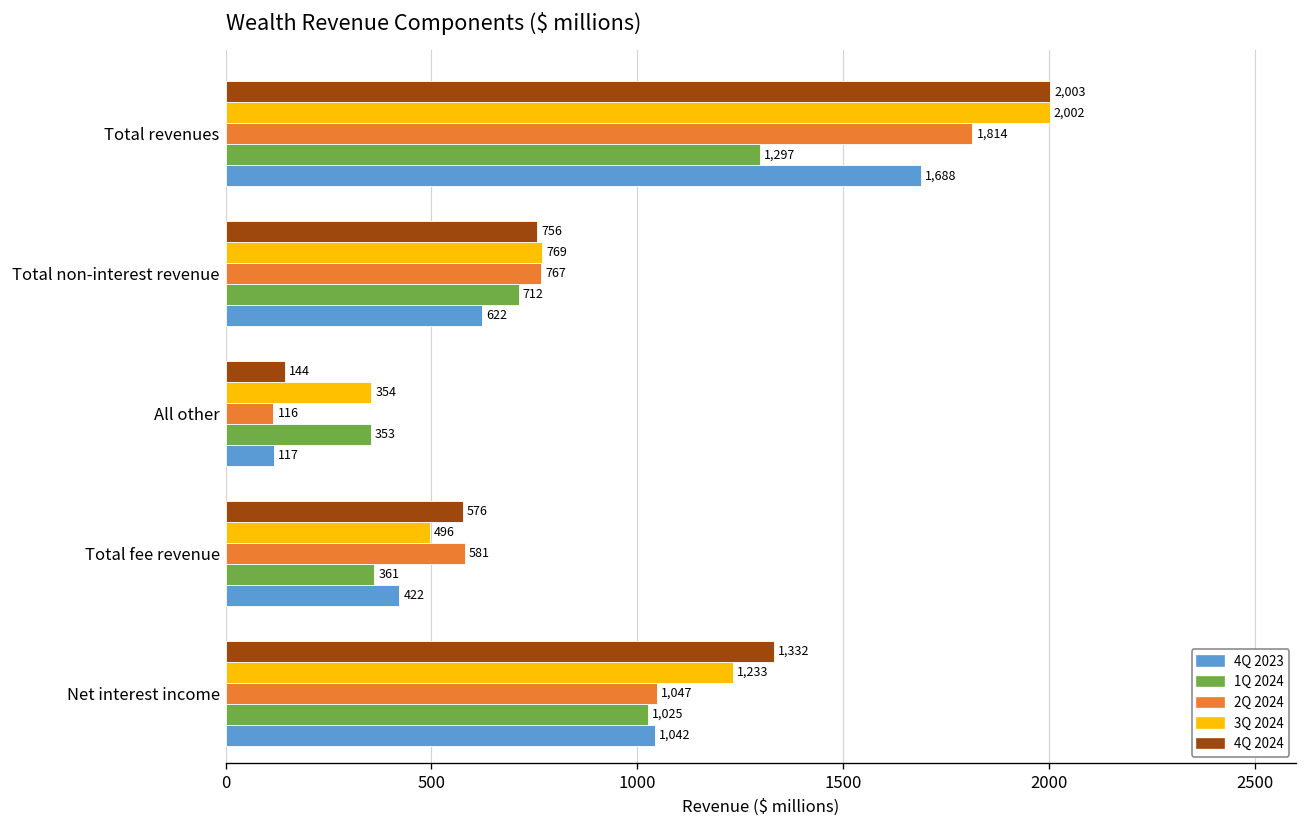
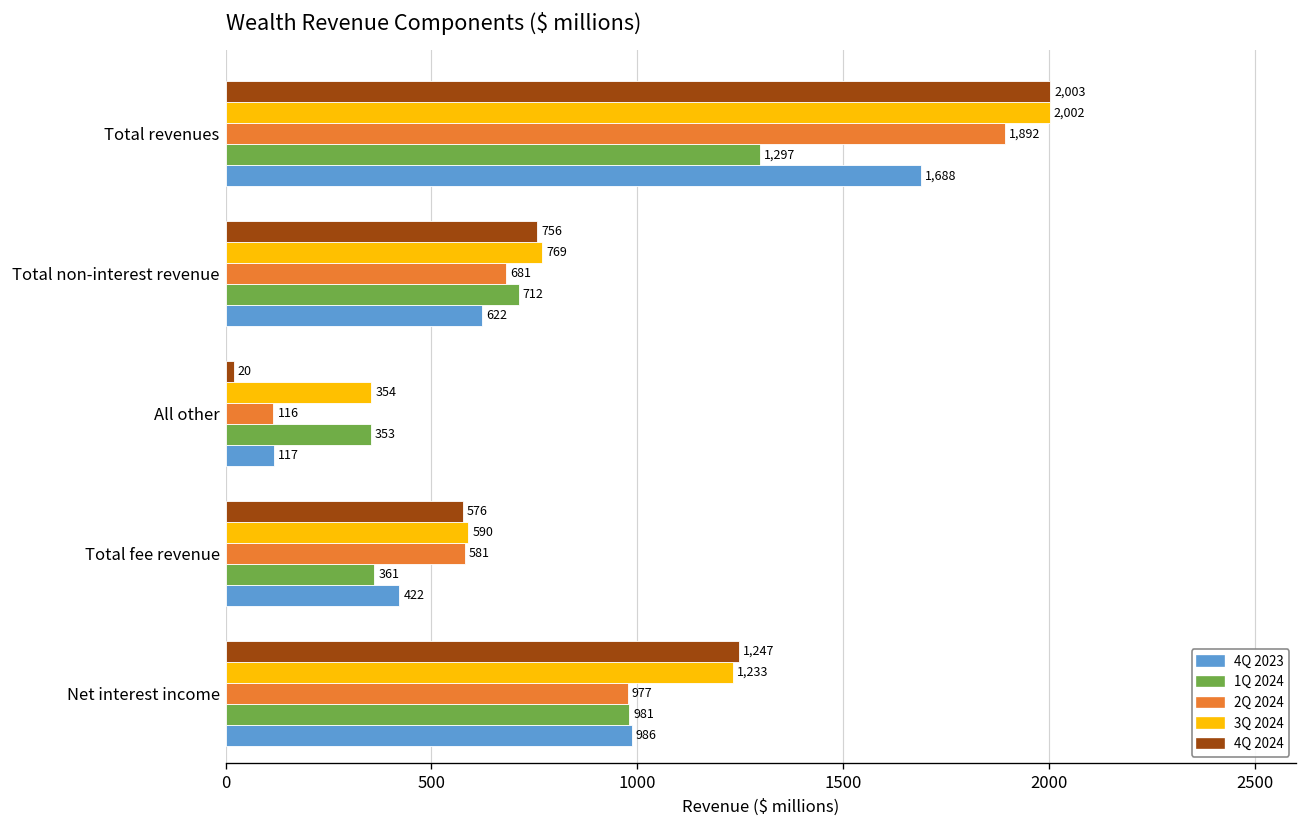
  {
    "4Q 2023": {
      "Total revenues": "1,688",
      "Total non-interest revenue": "622",
      "All other": "117",
      "Total fee revenue": "422",
-     "Net interest income": "1,042"
+     "Net interest income": "986"
    },
    "1Q 2024": {
      "Total revenues": "1,297",
      "Total non-interest revenue": "712",
      "All other": "353",
      "Total fee revenue": "361",
-     "Net interest income": "1,025"
+     "Net interest income": "981"
    },
    "2Q 2024": {
-     "Total revenues": "1,814",
-     "Total non-interest revenue": "767",
+     "Total revenues": "1,892",
+     "Total non-interest revenue": "681",
      "All other": "116",
      "Total fee revenue": "581",
-     "Net interest income": "1,047"
+     "Net interest income": "977"
    },
    "3Q 2024": {
      "Total revenues": "2,002",
      "Total non-interest revenue": "769",
      "All other": "354",
-     "Total fee revenue": "496",
+     "Total fee revenue": "590",
      "Net interest income": "1,233"
    },
    "4Q 2024": {
      "Total revenues": "2,003",
      "Total non-interest revenue": "756",
-     "All other": "144",
+     "All other": "20",
      "Total fee revenue": "576",
-     "Net interest income": "1,332"
+     "Net interest income": "1,247"
    }
  }
